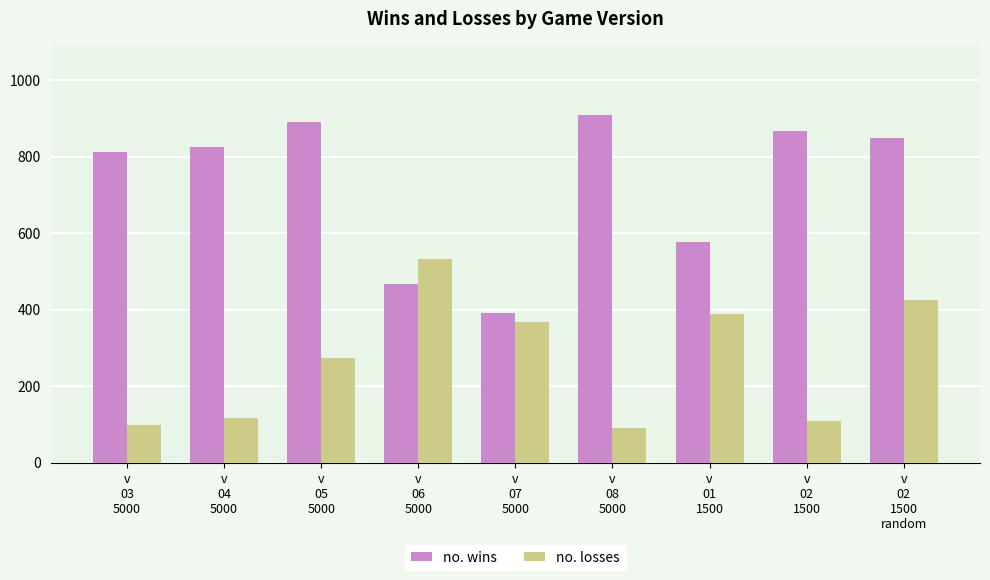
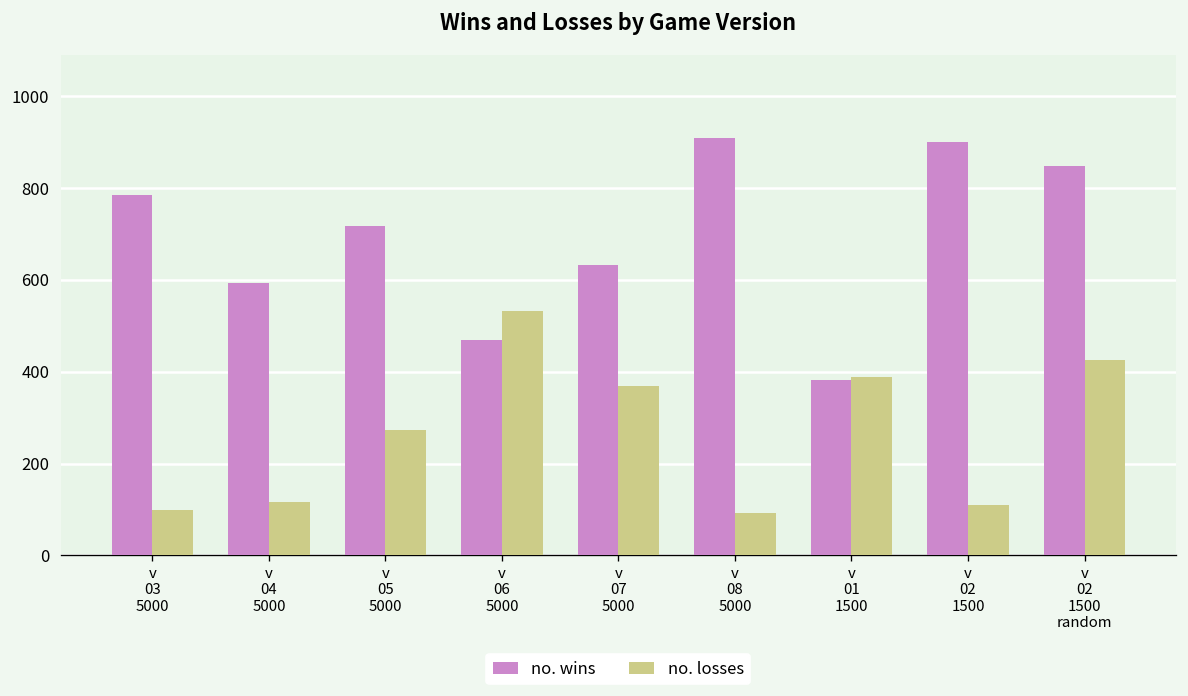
  {
    "no. wins": {
-     "v 03 5000": 810,
-     "v 04 5000": 820,
-     "v 05 5000": 890,
+     "v 03 5000": 780,
+     "v 04 5000": 590,
+     "v 05 5000": 720,
      "v 06 5000": 470,
-     "v 07 5000": 390,
+     "v 07 5000": 630,
      "v 08 5000": 910,
-     "v 01 1500": 580,
-     "v 02 1500": 870,
+     "v 01 1500": 380,
+     "v 02 1500": 900,
      "v 02 1500 random": 850
    },
    "no. losses": {
      "v 03 5000": 100,
      "v 04 5000": 120,
      "v 05 5000": 270,
      "v 06 5000": 530,
      "v 07 5000": 370,
      "v 08 5000": 90,
      "v 01 1500": 390,
      "v 02 1500": 110,
      "v 02 1500 random": 430
    }
  }
